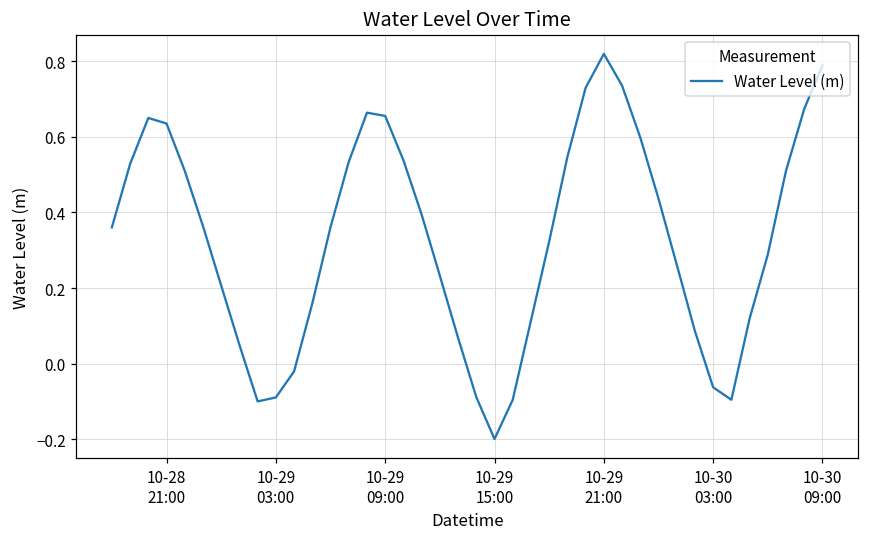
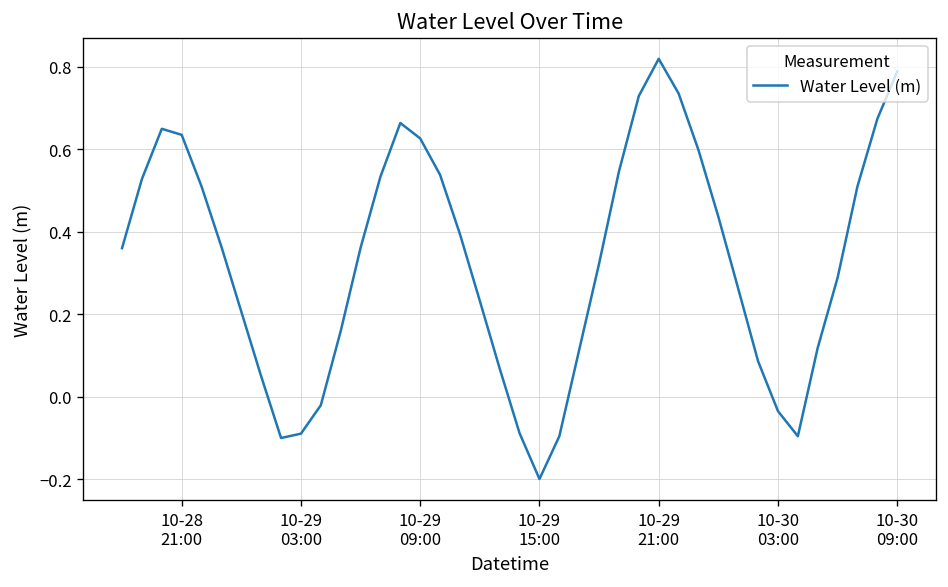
  {
    "10-28 21:00": 0.64,
    "10-29 03:00": -0.09,
-   "10-29 09:00": 0.66,
+   "10-29 09:00": 0.63,
    "10-29 15:00": -0.20,
    "10-29 21:00": 0.82,
-   "10-30 03:00": -0.06
+   "10-30 03:00": -0.03
  }
